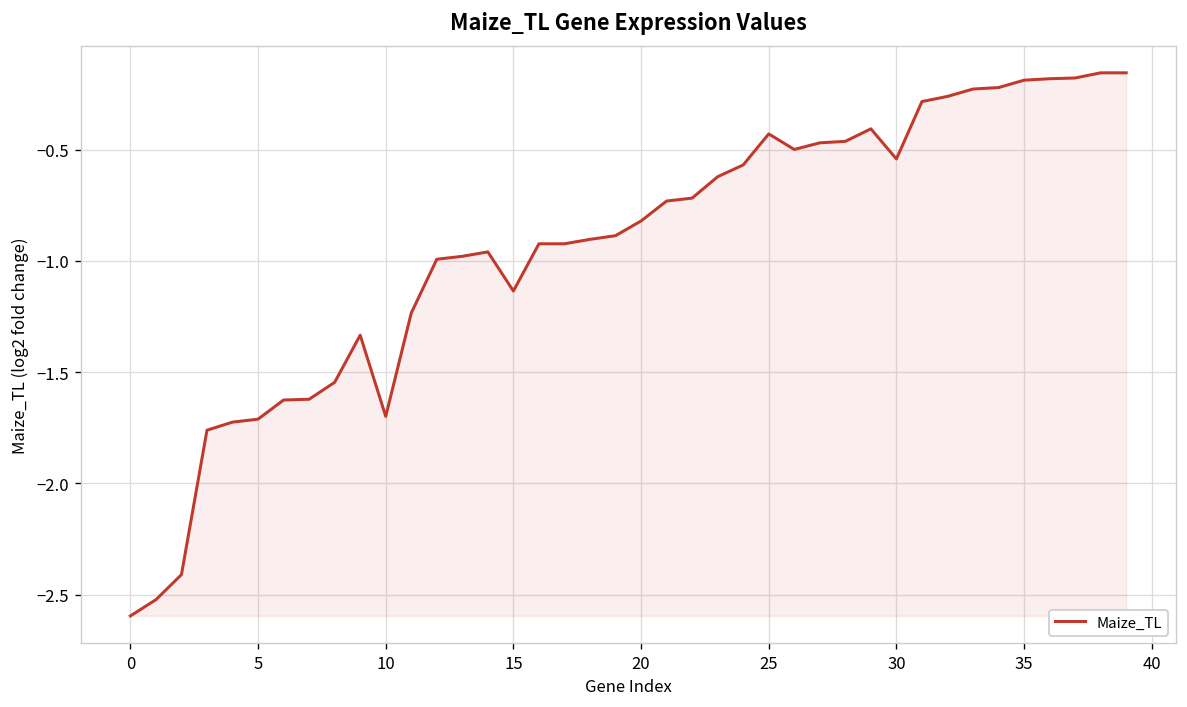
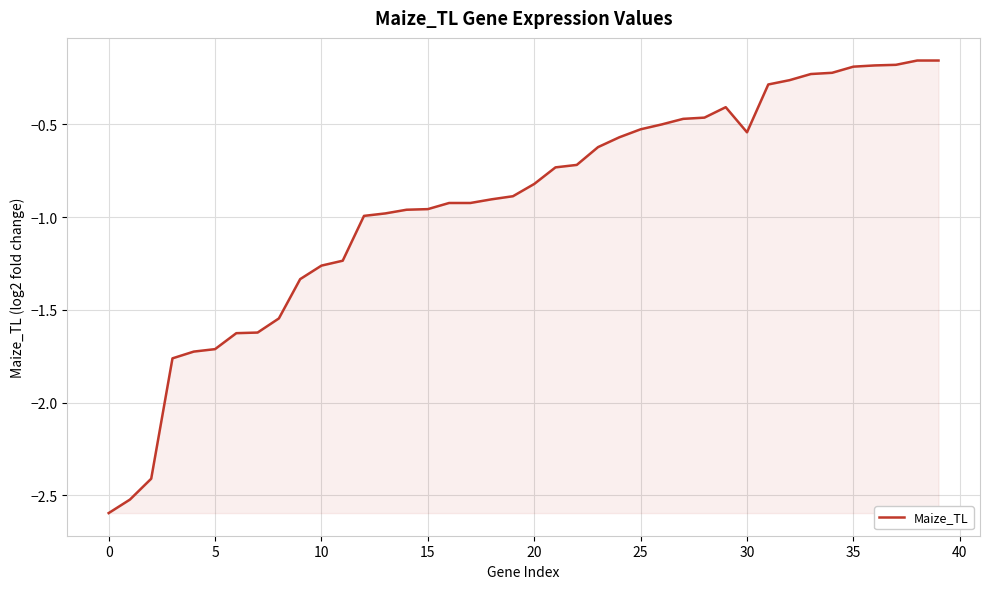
  {
    "0": -2.60,
    "5": -1.71,
-   "10": -1.70,
-   "15": -1.14,
+   "10": -1.26,
+   "15": -0.96,
    "20": -0.82,
-   "25": -0.43,
+   "25": -0.53,
    "30": -0.54,
    "35": -0.19
  }
